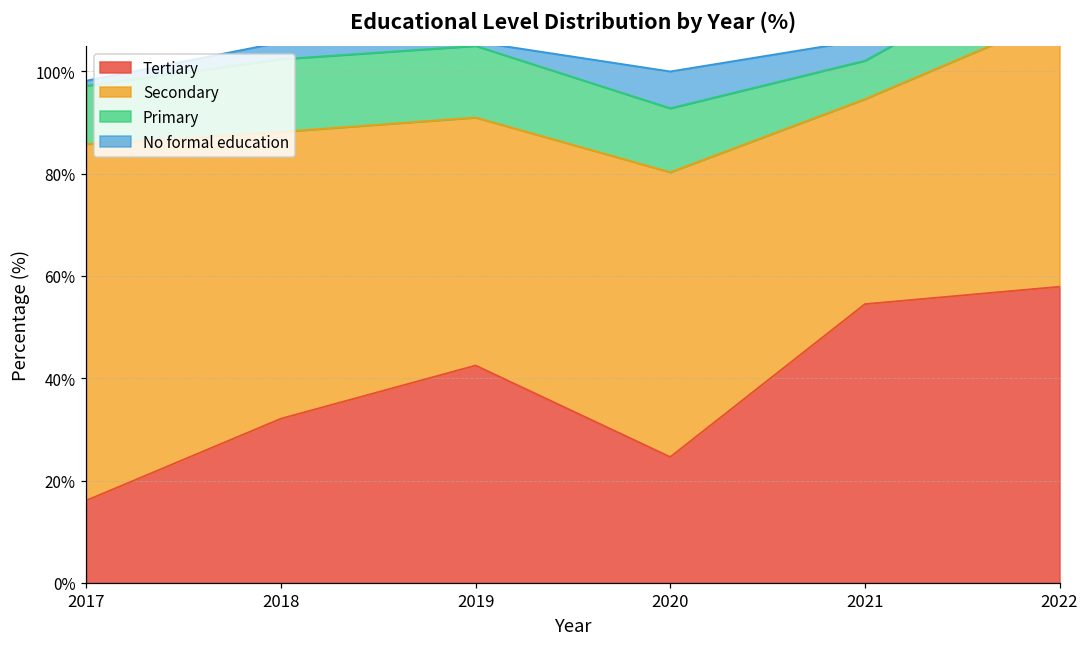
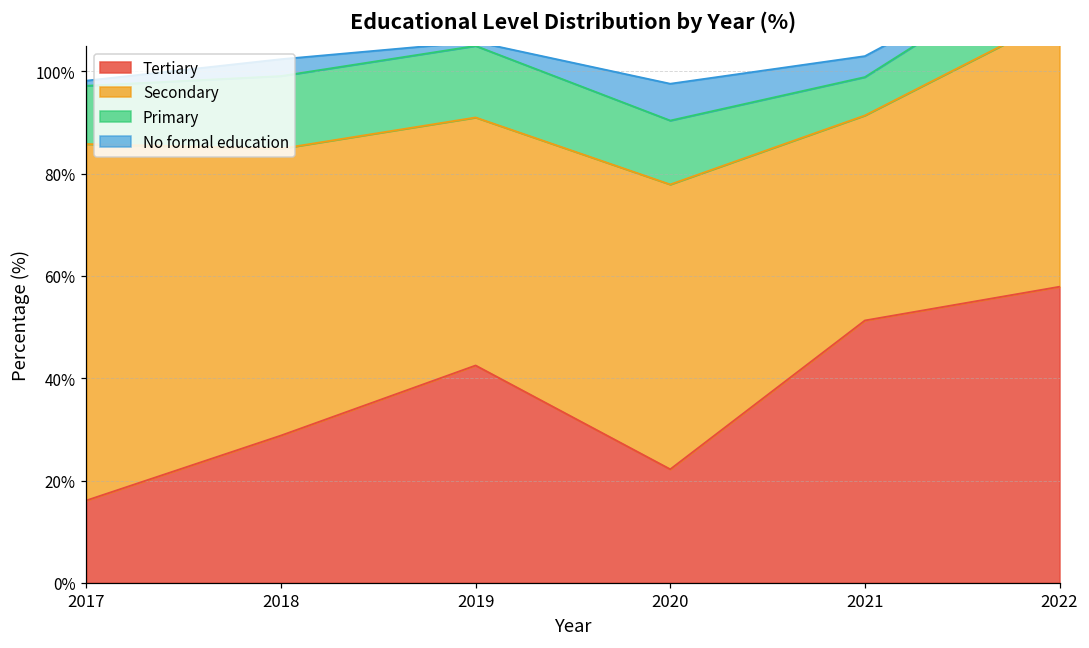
  {
    "Tertiary": {
      "2017": "16%",
-     "2018": "32%",
+     "2018": "29%",
      "2019": "43%",
-     "2020": "25%",
-     "2021": "55%",
+     "2020": "22%",
+     "2021": "51%",
      "2022": "58%"
    },
    "Secondary": {
      "2017": "70%",
      "2019": "49%",
      "2020": "56%",
      "2021": "40%"
    },
    "Primary": {
      "2017": "11%",
      "2019": "14%",
      "2020": "13%",
      "2021": "8%"
    },
    "No formal education": {
      "2017": "1%",
      "2020": "7%"
    }
  }
